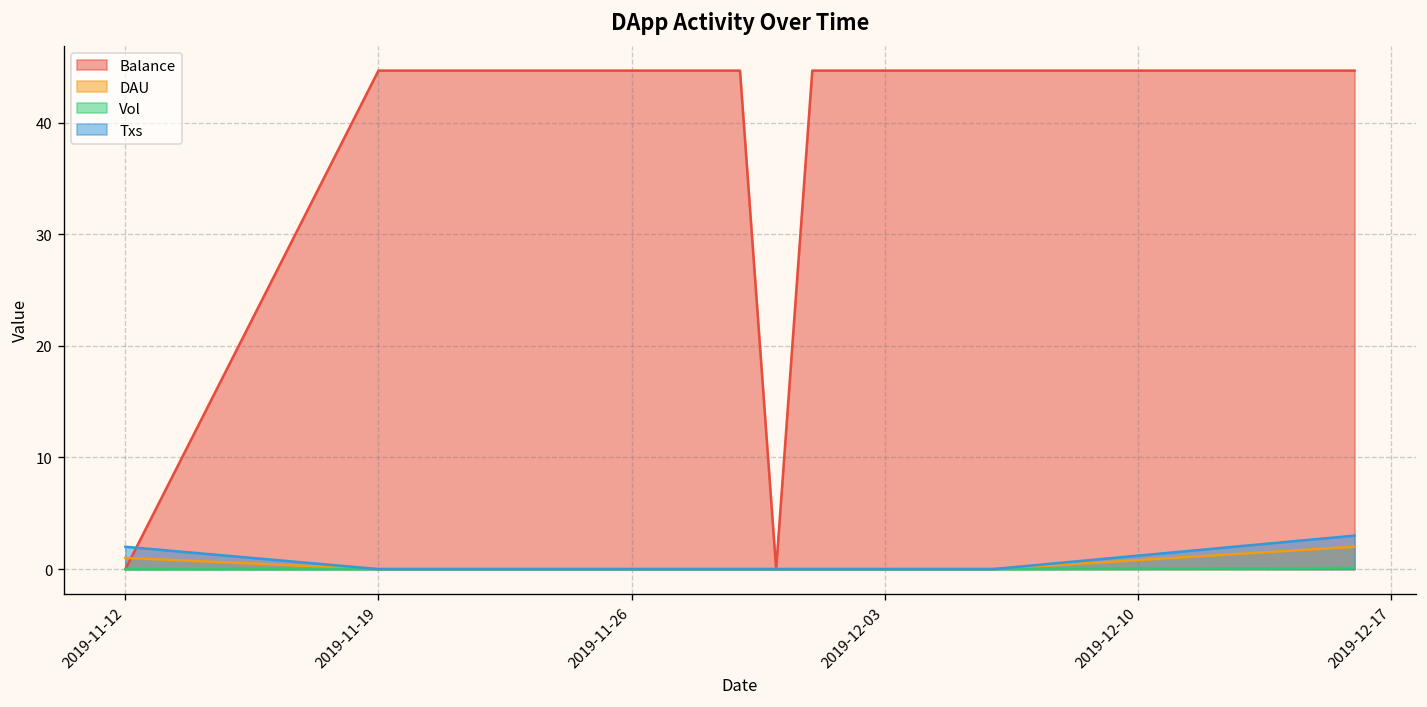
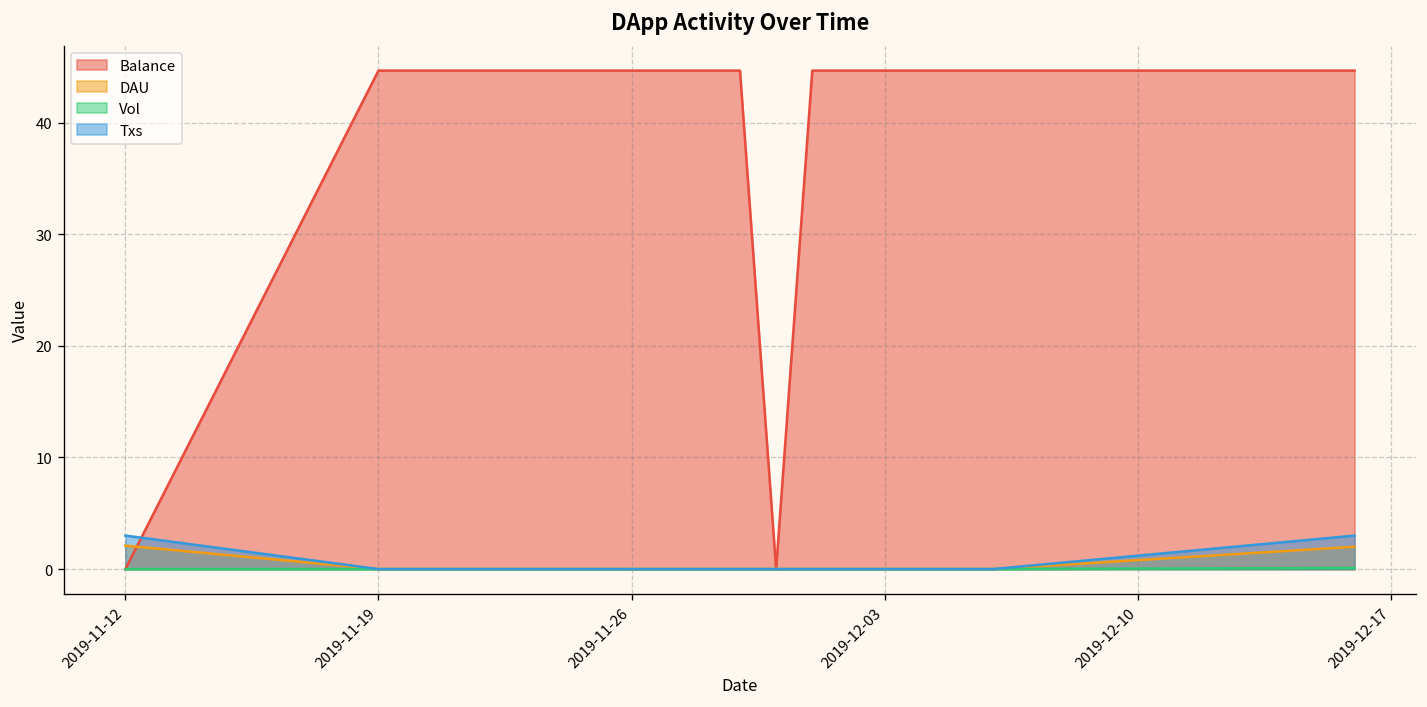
  {
    "Balance": {
      "2019-11-19": 45,
      "2019-11-26": 45,
      "2019-12-03": 45
    },
    "DAU": {
-     "2019-11-12": 1
+     "2019-11-12": 2
    },
    "Txs": {
-     "2019-11-12": 2
+     "2019-11-12": 3
    }
  }
